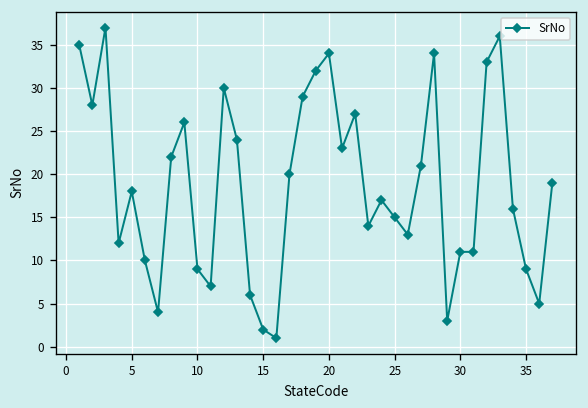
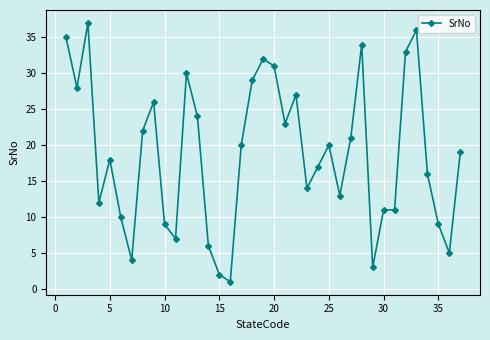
  {
    "5": 18,
    "10": 9,
    "15": 2,
-   "20": 34,
-   "25": 15,
+   "20": 31,
+   "25": 20,
    "30": 11,
    "35": 9
  }
